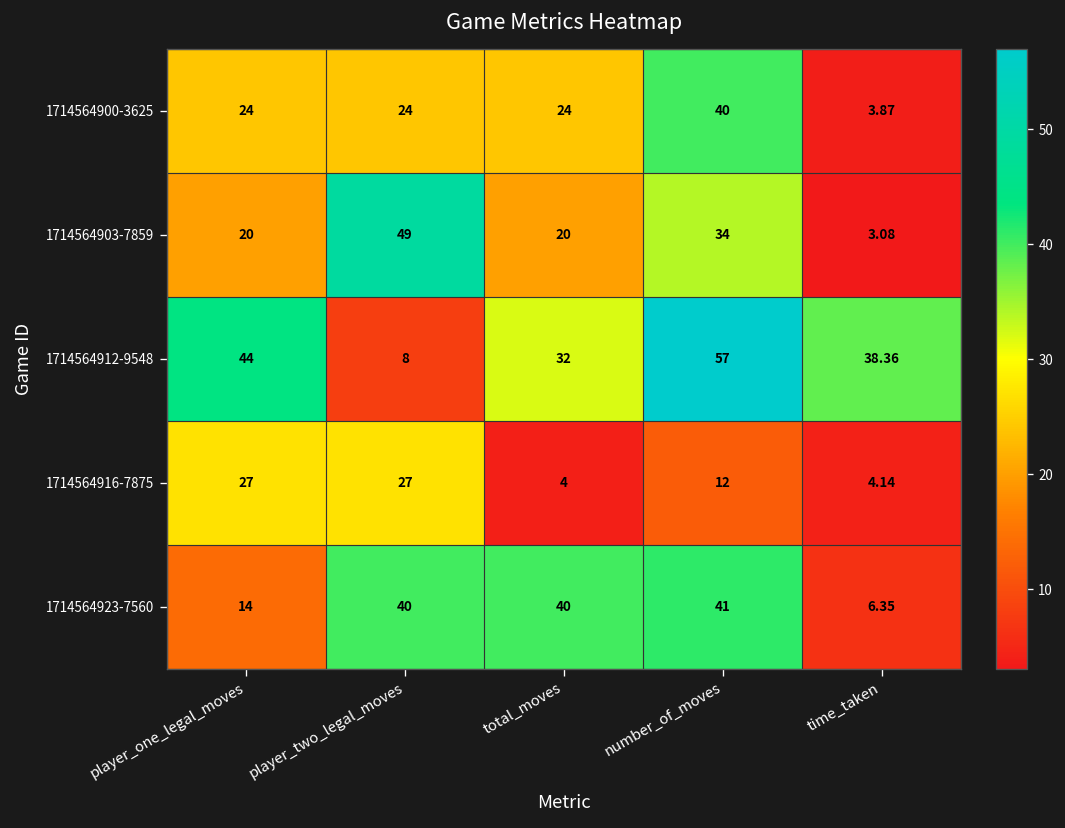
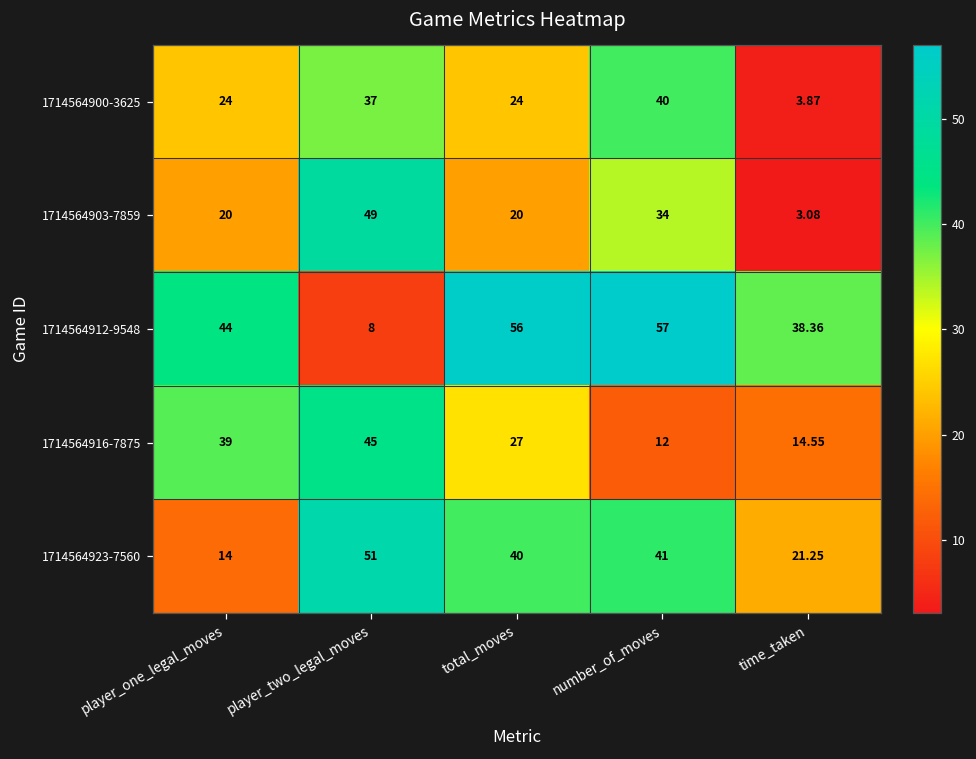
  {
    "1714564900-3625": {
      "player_one_legal_moves": 24,
-     "player_two_legal_moves": 24,
+     "player_two_legal_moves": 37,
      "total_moves": 24,
      "number_of_moves": 40,
      "time_taken": 3.87
    },
    "1714564903-7859": {
      "player_one_legal_moves": 20,
      "player_two_legal_moves": 49,
      "total_moves": 20,
      "number_of_moves": 34,
      "time_taken": 3.08
    },
    "1714564912-9548": {
      "player_one_legal_moves": 44,
      "player_two_legal_moves": 8,
-     "total_moves": 32,
+     "total_moves": 56,
      "number_of_moves": 57,
      "time_taken": 38.36
    },
    "1714564916-7875": {
-     "player_one_legal_moves": 27,
-     "player_two_legal_moves": 27,
-     "total_moves": 4,
+     "player_one_legal_moves": 39,
+     "player_two_legal_moves": 45,
+     "total_moves": 27,
      "number_of_moves": 12,
-     "time_taken": 4.14
+     "time_taken": 14.55
    },
    "1714564923-7560": {
      "player_one_legal_moves": 14,
-     "player_two_legal_moves": 40,
+     "player_two_legal_moves": 51,
      "total_moves": 40,
      "number_of_moves": 41,
-     "time_taken": 6.35
+     "time_taken": 21.25
    }
  }
